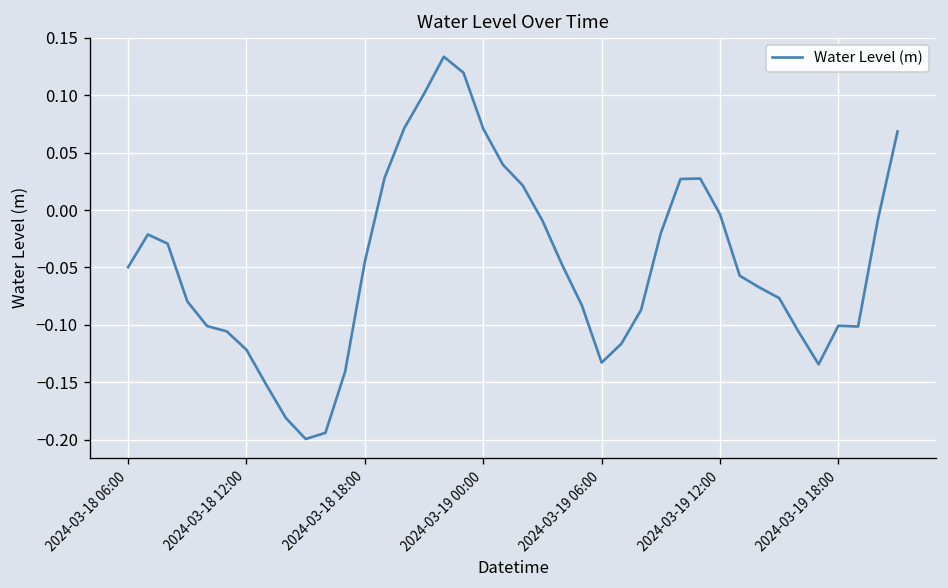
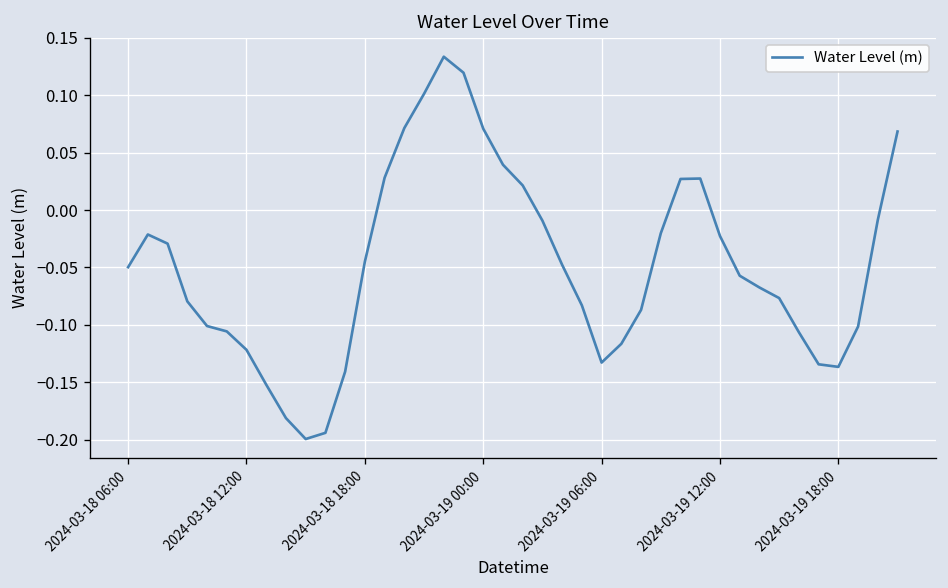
  {
    "2024-03-18 06:00": -0.05,
    "2024-03-18 12:00": -0.12,
    "2024-03-18 18:00": -0.04,
    "2024-03-19 00:00": 0.07,
    "2024-03-19 06:00": -0.13,
-   "2024-03-19 12:00": 0.00,
-   "2024-03-19 18:00": -0.10
+   "2024-03-19 12:00": -0.02,
+   "2024-03-19 18:00": -0.14
  }
